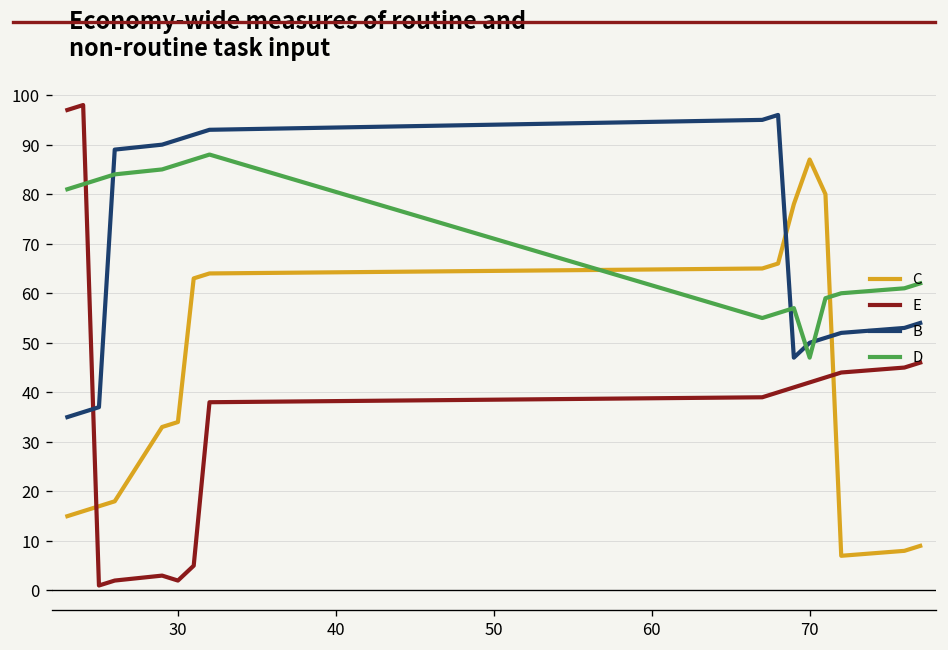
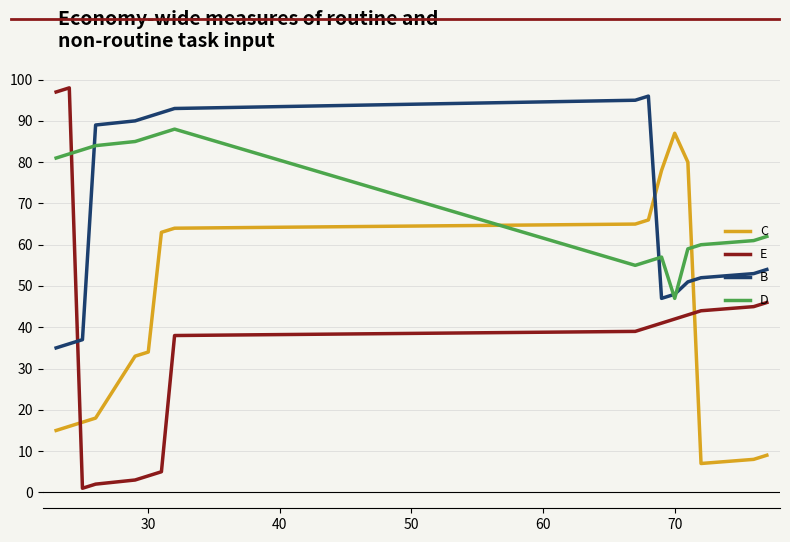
  {
    "C": {
      "30": 34,
      "70": 87
    },
    "E": {
-     "30": 2,
+     "30": 4,
      "70": 42
    },
    "B": {
      "30": 91,
-     "70": 50
+     "70": 48
    },
    "D": {
      "30": 86,
      "70": 47
    }
  }
